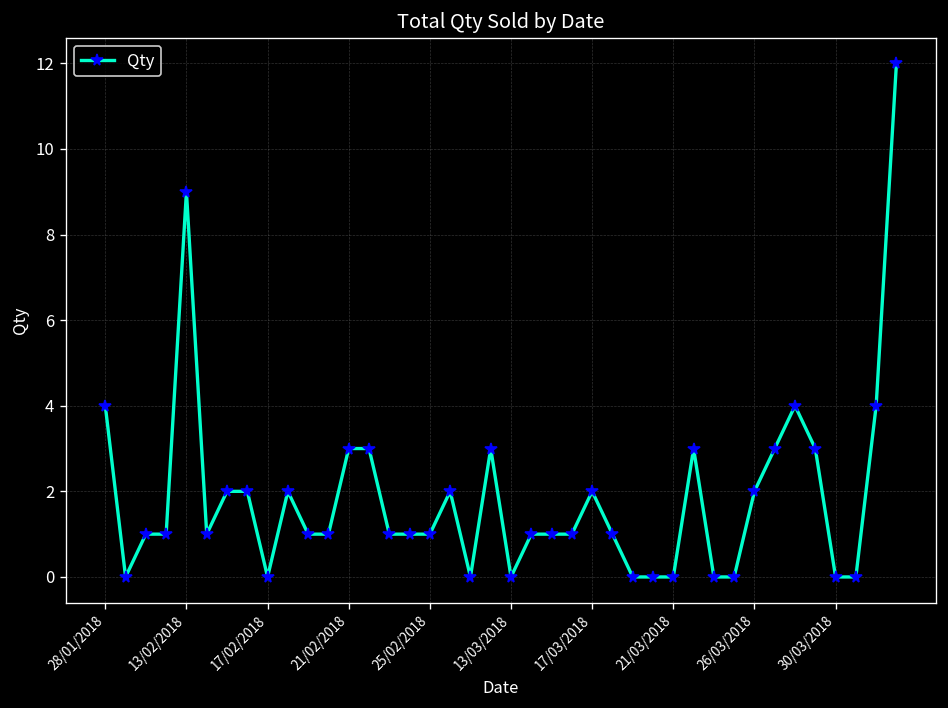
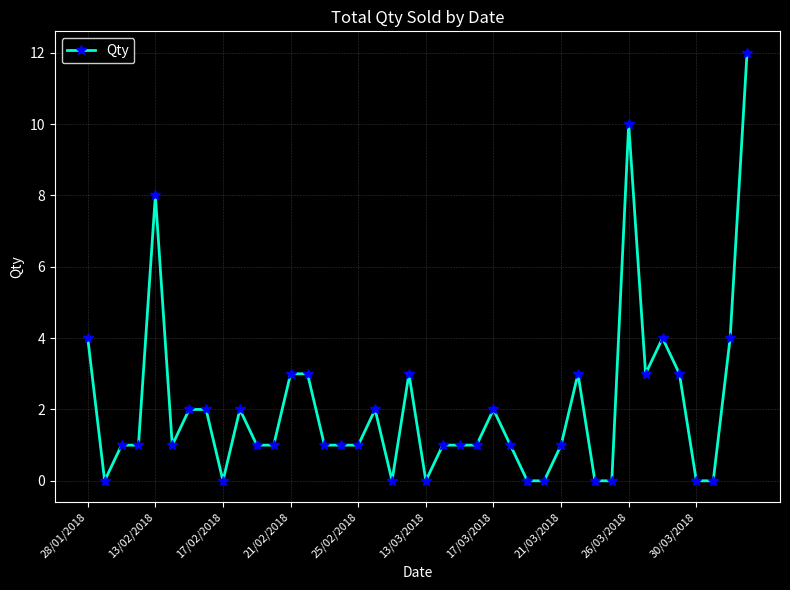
  {
    "28/01/2018": 4,
-   "13/02/2018": 9,
+   "13/02/2018": 8,
    "17/02/2018": 0,
    "21/02/2018": 3,
    "25/02/2018": 1,
    "13/03/2018": 0,
    "17/03/2018": 2,
-   "21/03/2018": 0,
-   "26/03/2018": 2,
+   "21/03/2018": 1,
+   "26/03/2018": 10,
    "30/03/2018": 0
  }
